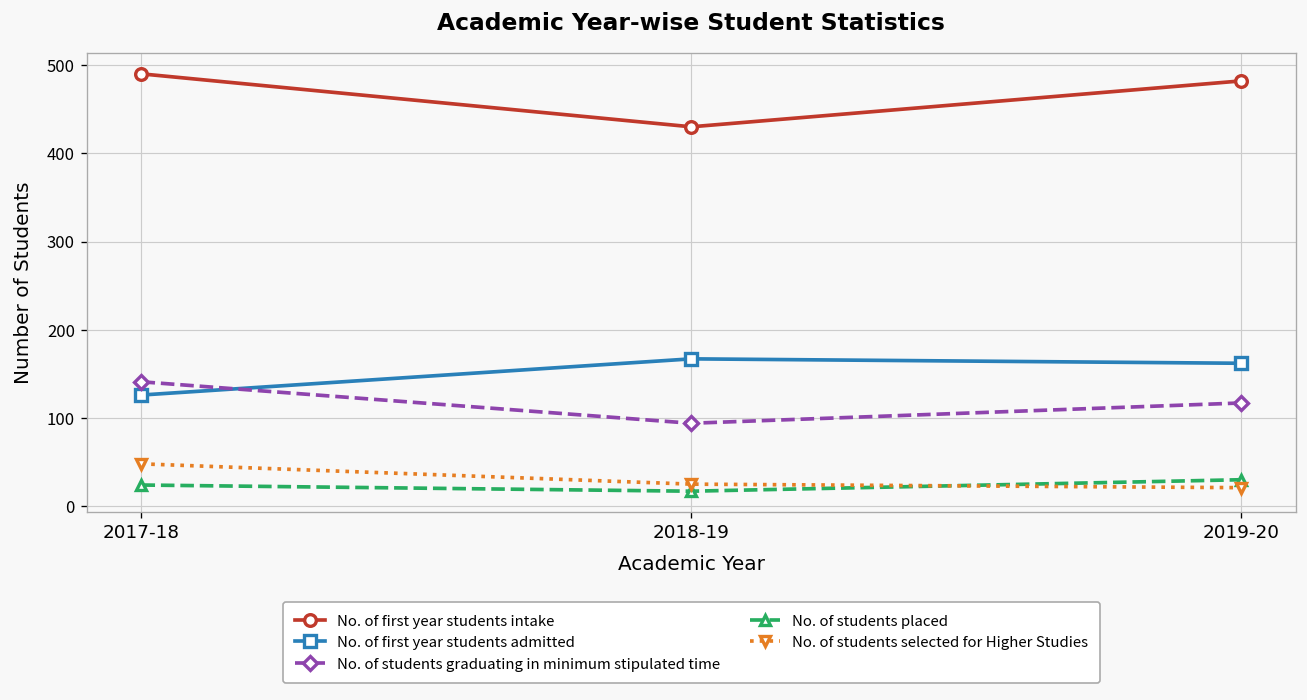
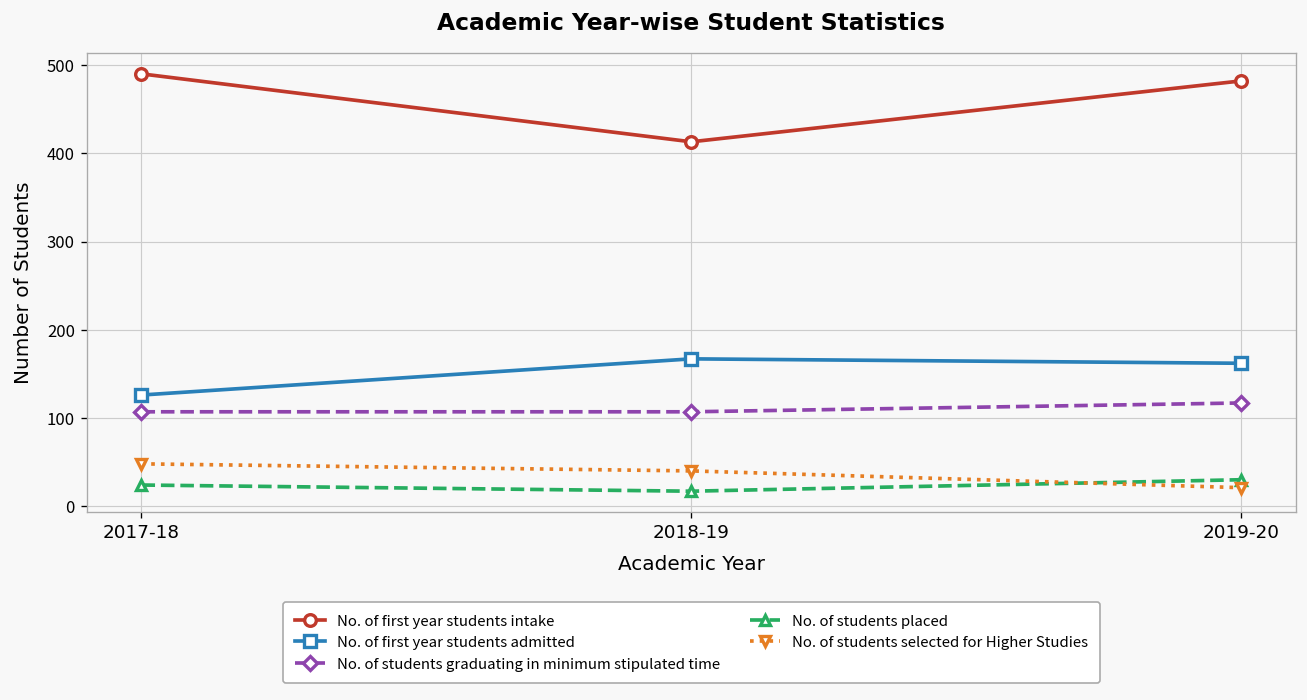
  {
    "No. of first year students intake": {
      "2017-18": 490,
-     "2018-19": 430,
+     "2018-19": 410,
      "2019-20": 480
    },
    "No. of first year students admitted": {
      "2017-18": 130,
      "2018-19": 170,
      "2019-20": 160
    },
    "No. of students graduating in minimum stipulated time": {
-     "2017-18": 140,
-     "2018-19": 90,
+     "2017-18": 110,
+     "2018-19": 110,
      "2019-20": 120
    },
    "No. of students placed": {
      "2017-18": 20,
      "2018-19": 20,
      "2019-20": 30
    },
    "No. of students selected for Higher Studies": {
      "2017-18": 50,
-     "2018-19": 30,
+     "2018-19": 40,
      "2019-20": 20
    }
  }
